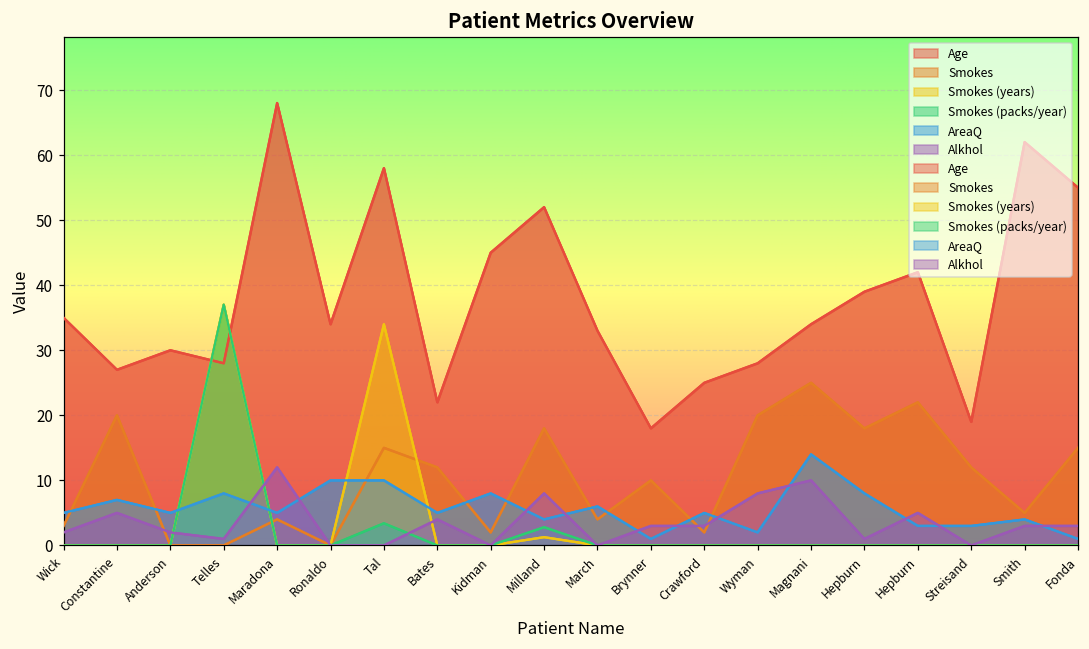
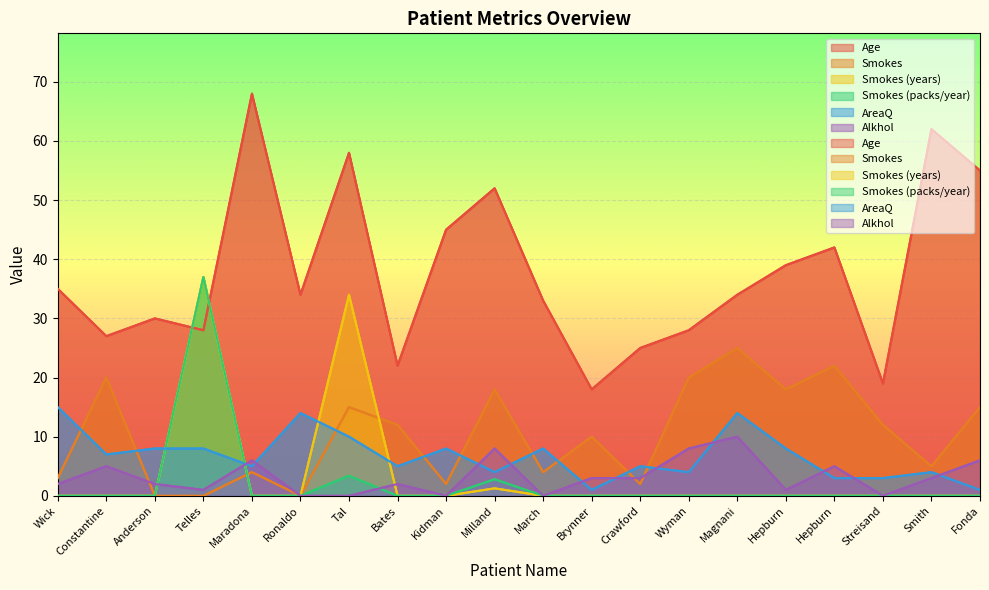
  {
    "Smokes (packs/year)": {
      "Tal": 3,
      "Milland": 3
    },
    "AreaQ": {
-     "Wick": 5,
+     "Wick": 15,
      "Constantine": 7,
-     "Anderson": 5,
+     "Anderson": 8,
      "Telles": 8,
      "Maradona": 5,
-     "Ronaldo": 10,
+     "Ronaldo": 14,
      "Tal": 10,
      "Bates": 5,
      "Kidman": 8,
      "Milland": 4,
-     "March": 6,
+     "March": 8,
      "Brynner": 1,
      "Crawford": 5,
-     "Wyman": 2,
+     "Wyman": 4,
      "Magnani": 14,
      "Streisand": 3,
      "Smith": 4,
      "Fonda": 1
    },
    "Alkhol": {
      "Wick": 2,
      "Constantine": 5,
      "Anderson": 2,
      "Telles": 1,
-     "Maradona": 12,
+     "Maradona": 6,
      "Tal": 0,
-     "Bates": 4,
+     "Bates": 2,
      "Milland": 8,
      "Brynner": 3,
      "Crawford": 3,
      "Wyman": 8,
      "Magnani": 10,
      "Smith": 3,
-     "Fonda": 3
+     "Fonda": 6
    }
  }
